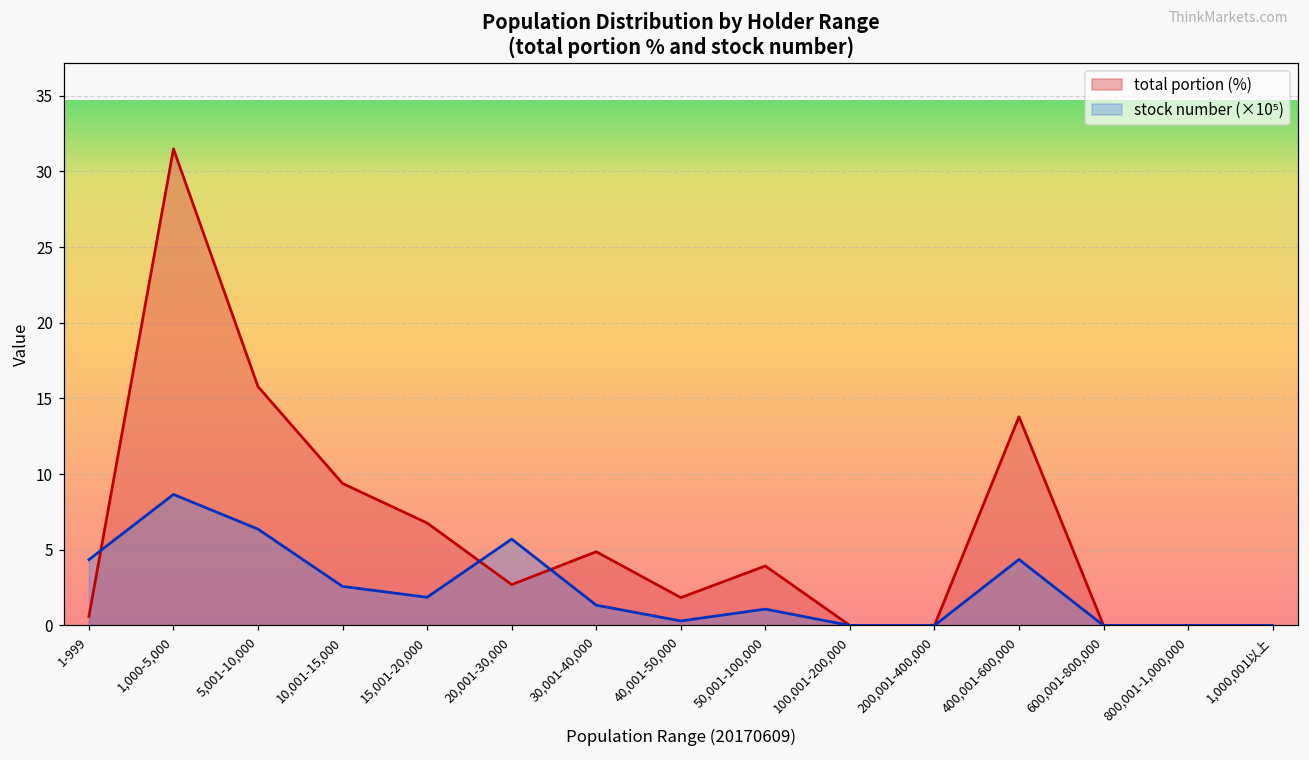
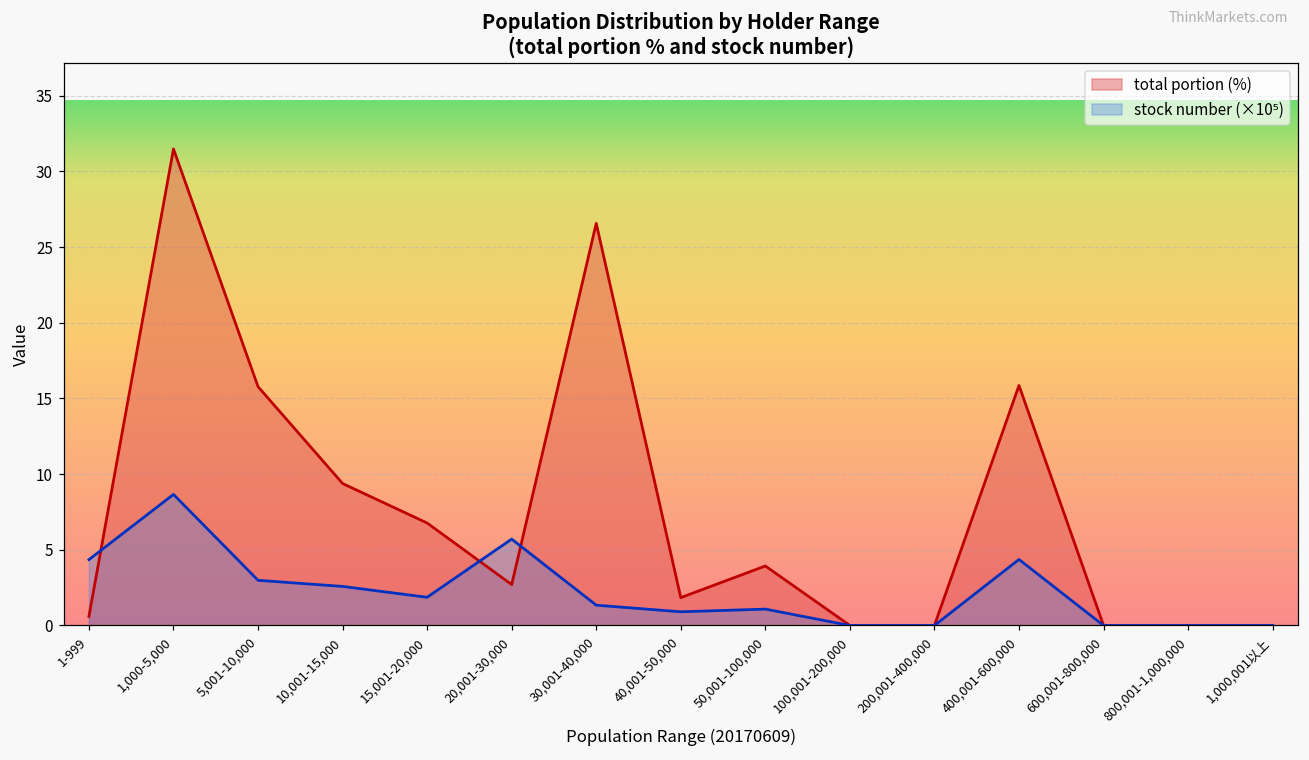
  {
    "total portion (%)": {
      "1-999": 0.6,
      "1,000-5,000": 31.5,
      "5,001-10,000": 15.8,
      "10,001-15,000": 9.4,
      "15,001-20,000": 6.8,
      "20,001-30,000": 2.7,
-     "30,001-40,000": 4.9,
+     "30,001-40,000": 26.6,
      "40,001-50,000": 1.8,
      "50,001-100,000": 3.9,
-     "400,001-600,000": 13.8
+     "400,001-600,000": 15.9
    },
    "stock number (×10⁵)": {
      "1-999": 4.4,
      "1,000-5,000": 8.7,
-     "5,001-10,000": 6.4,
+     "5,001-10,000": 3.0,
      "10,001-15,000": 2.6,
      "15,001-20,000": 1.9,
      "20,001-30,000": 5.7,
      "30,001-40,000": 1.3,
-     "40,001-50,000": 0.3,
+     "40,001-50,000": 0.9,
      "50,001-100,000": 1.1,
      "400,001-600,000": 4.4
    }
  }
